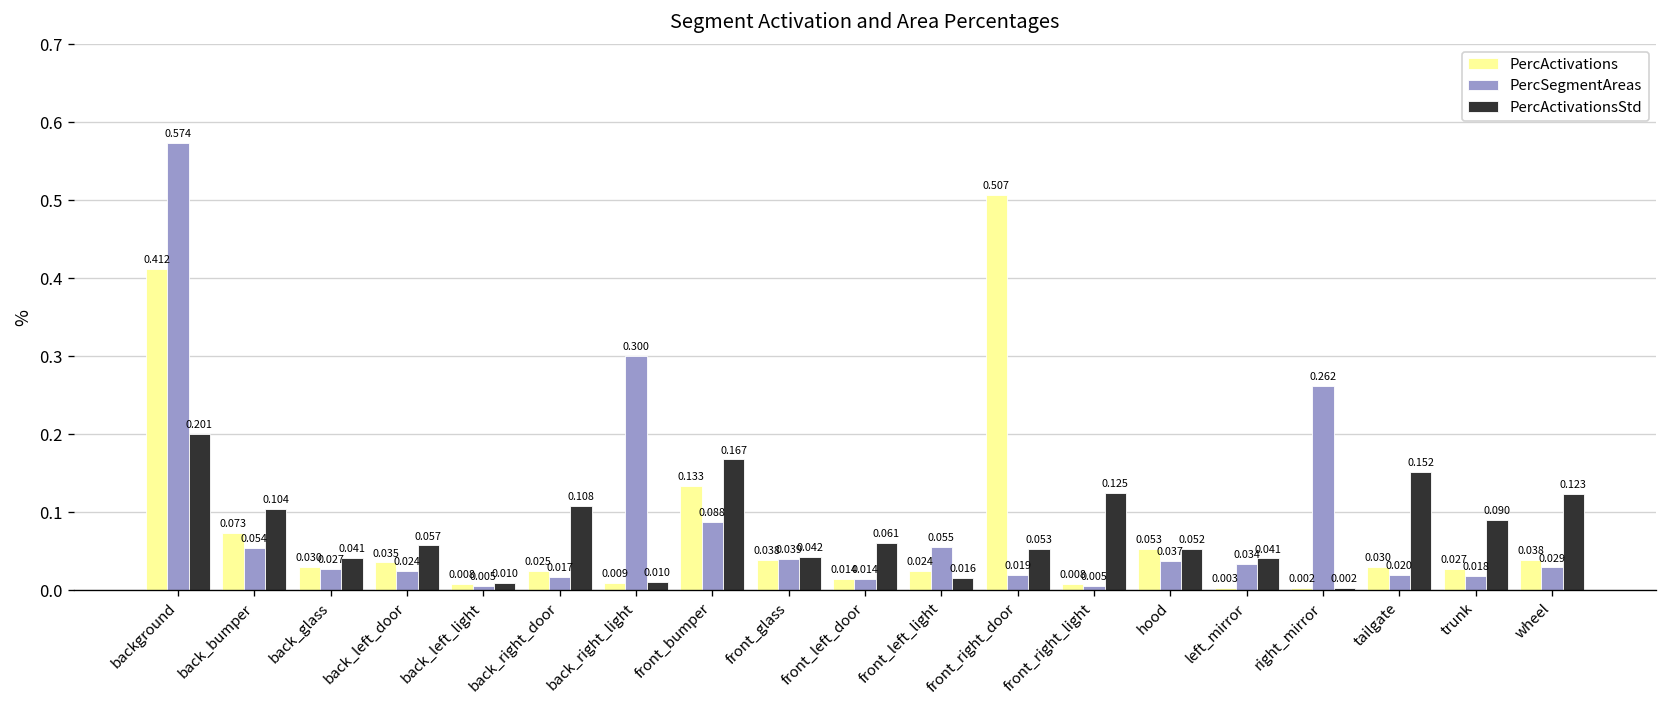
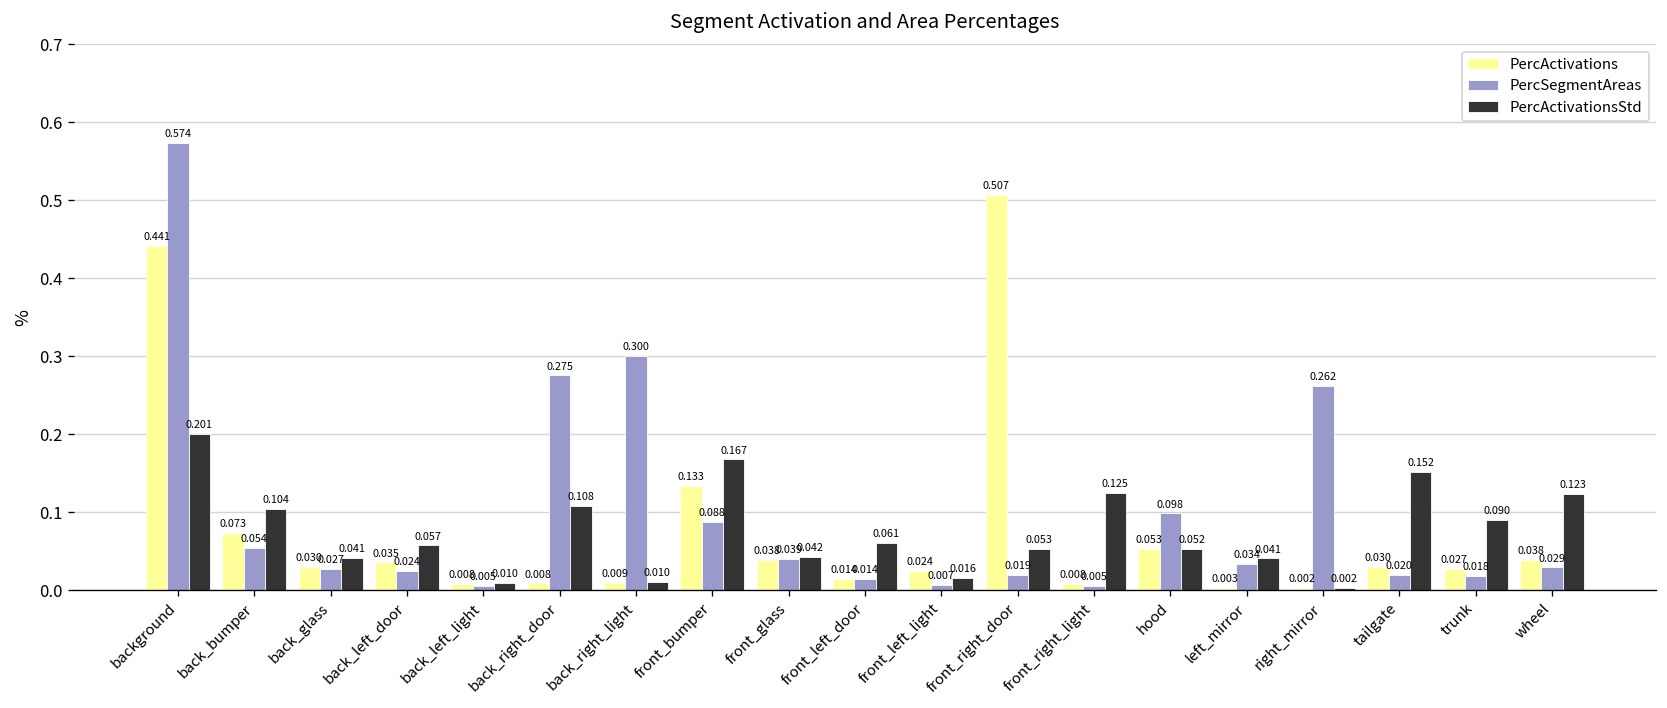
  {
    "PercActivations": {
-     "background": 0.412,
+     "background": 0.441,
      "back_bumper": 0.073,
      "back_left_door": 0.035,
-     "back_right_door": 0.025,
+     "back_right_door": 0.008,
      "back_right_light": 0.009,
      "front_bumper": 0.133,
      "front_left_light": 0.024,
      "front_right_door": 0.507,
      "hood": 0.053,
      "left_mirror": 0.003,
      "right_mirror": 0.002,
      "tailgate": 0.030,
      "trunk": 0.027,
      "wheel": 0.038
    },
    "PercSegmentAreas": {
      "background": 0.574,
      "back_bumper": 0.054,
      "back_left_door": 0.024,
-     "back_right_door": 0.017,
+     "back_right_door": 0.275,
      "back_right_light": 0.300,
      "front_bumper": 0.088,
-     "front_left_light": 0.055,
+     "front_left_light": 0.007,
      "front_right_door": 0.019,
-     "hood": 0.037,
+     "hood": 0.098,
      "left_mirror": 0.034,
      "right_mirror": 0.262,
      "tailgate": 0.020,
      "trunk": 0.018,
      "wheel": 0.029
    },
    "PercActivationsStd": {
      "background": 0.201,
      "back_bumper": 0.104,
      "back_glass": 0.041,
      "back_left_door": 0.057,
      "back_right_door": 0.108,
      "back_right_light": 0.010,
      "front_bumper": 0.167,
      "front_left_door": 0.061,
      "front_left_light": 0.016,
      "front_right_door": 0.053,
      "front_right_light": 0.125,
      "hood": 0.052,
      "left_mirror": 0.041,
      "right_mirror": 0.002,
      "tailgate": 0.152,
      "trunk": 0.090,
      "wheel": 0.123
    }
  }
